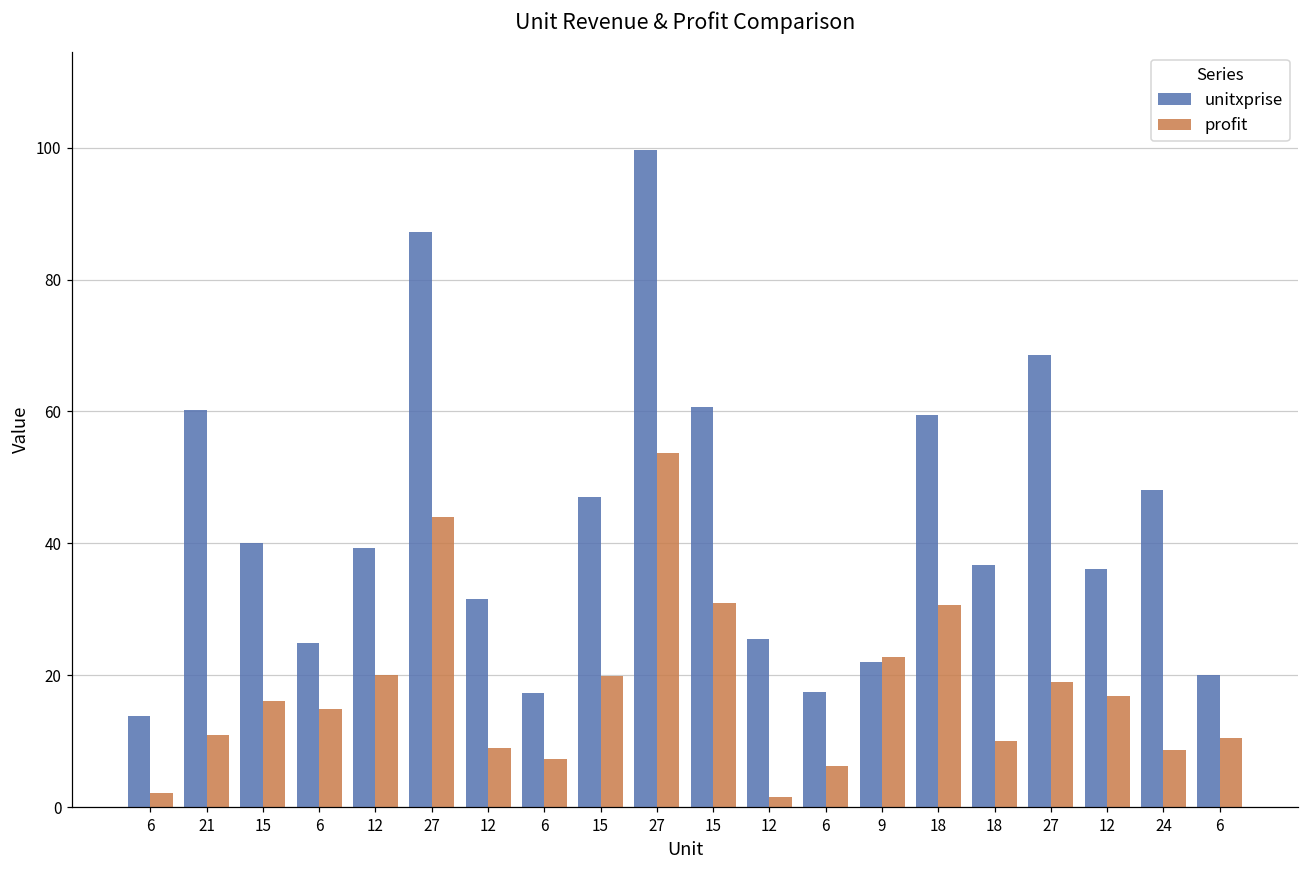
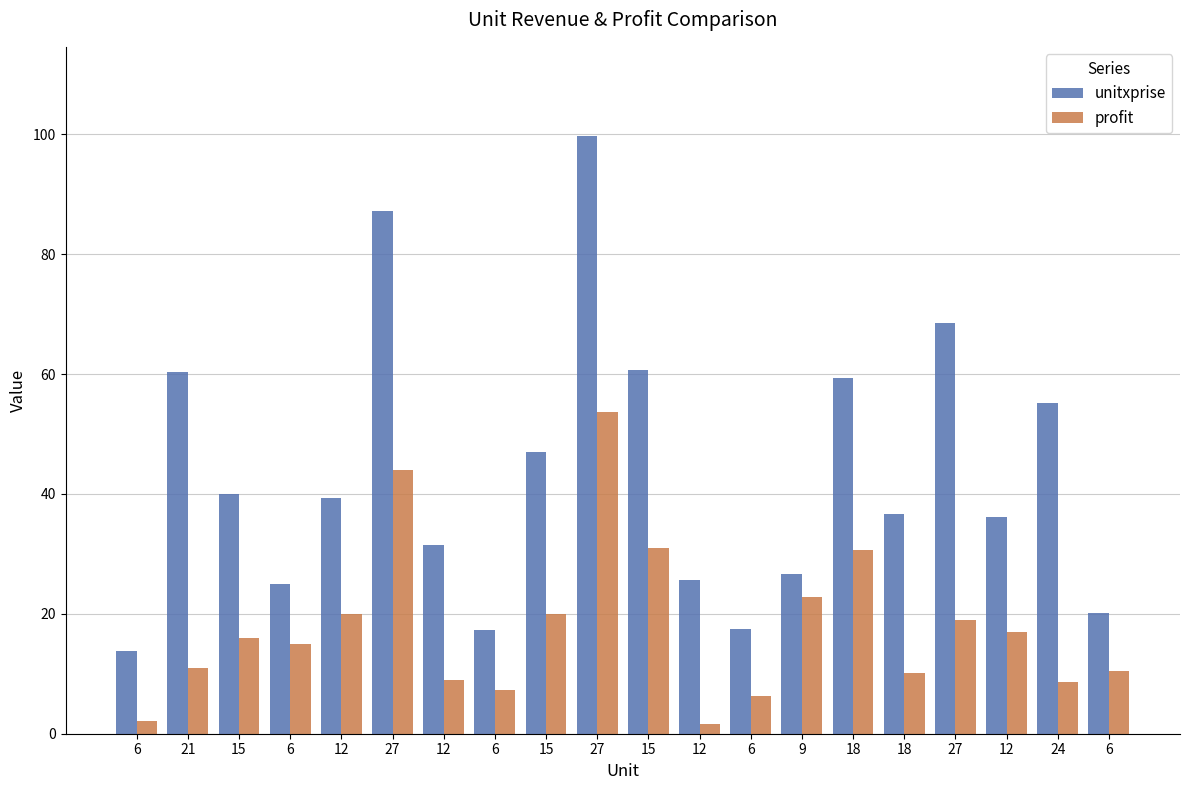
  {
    "unitxprise": {
      "21": 60,
-     "9": 22,
-     "24": 48
+     "9": 27,
+     "24": 55
    },
    "profit": {
      "21": 11,
      "9": 23,
      "24": 9
    }
  }
